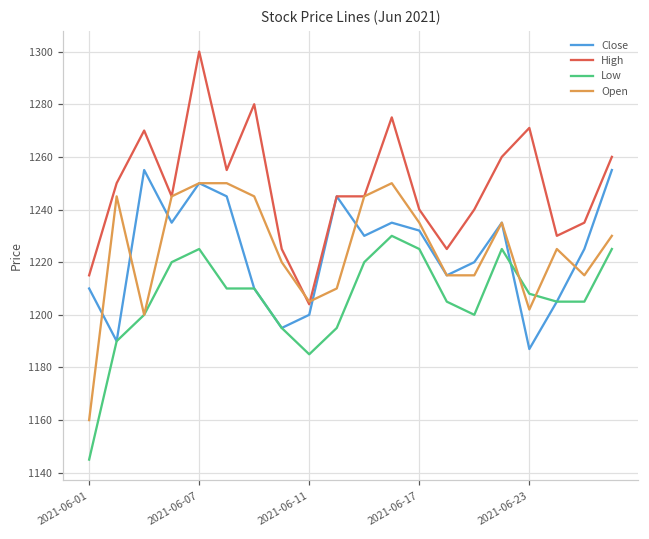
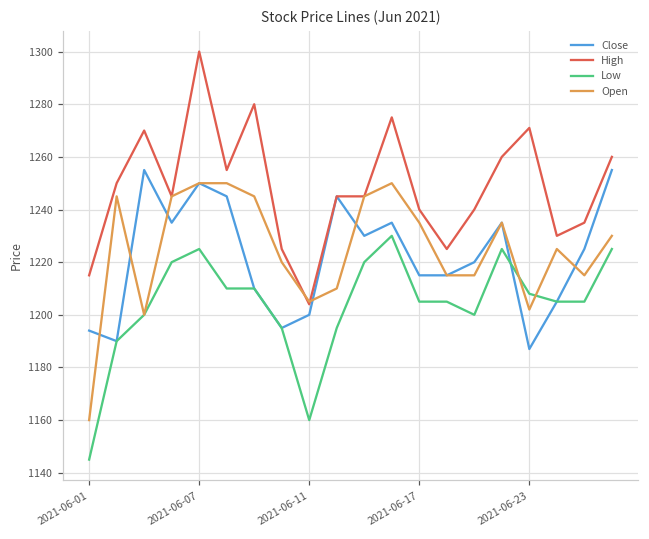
  {
    "Close": {
-     "2021-06-01": 1210,
+     "2021-06-01": 1194,
      "2021-06-11": 1200,
-     "2021-06-17": 1232,
+     "2021-06-17": 1215,
      "2021-06-23": 1187
    },
    "High": {
      "2021-06-01": 1215,
      "2021-06-07": 1300,
      "2021-06-17": 1240,
      "2021-06-23": 1271
    },
    "Low": {
      "2021-06-01": 1145,
      "2021-06-07": 1225,
-     "2021-06-11": 1185,
-     "2021-06-17": 1225,
+     "2021-06-11": 1160,
+     "2021-06-17": 1205,
      "2021-06-23": 1208
    },
    "Open": {
      "2021-06-01": 1160,
      "2021-06-17": 1235,
      "2021-06-23": 1202
    }
  }
